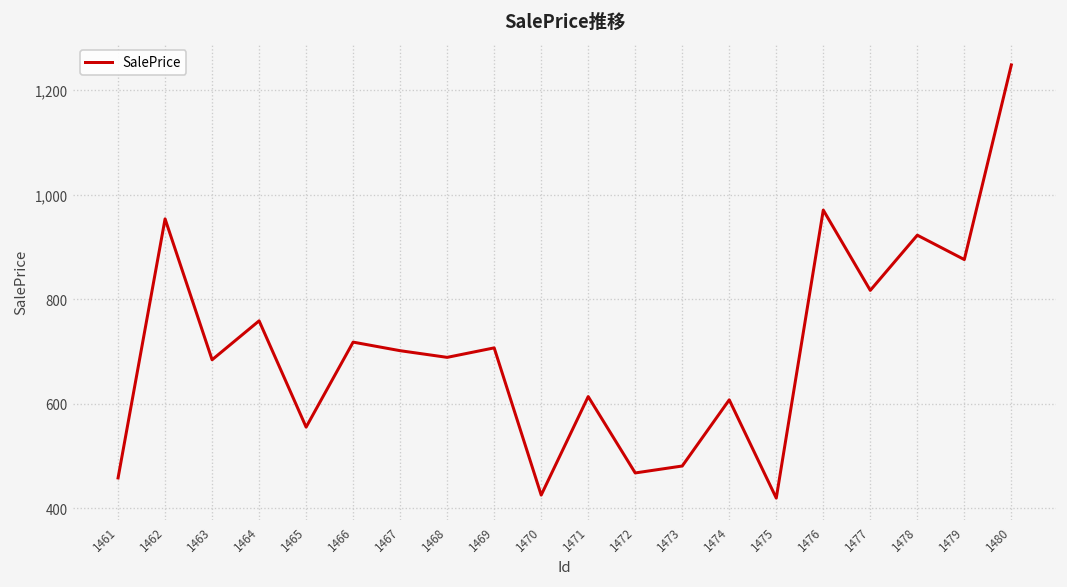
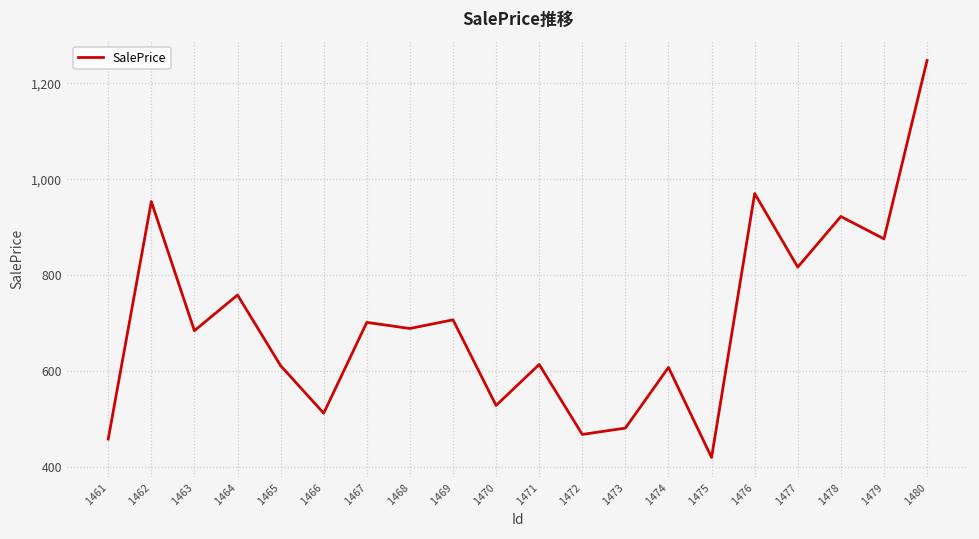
  {
    "1461": "460",
    "1462": "950",
    "1463": "680",
    "1464": "760",
-   "1465": "560",
-   "1466": "720",
+   "1465": "610",
+   "1466": "510",
    "1467": "700",
    "1468": "690",
    "1469": "710",
-   "1470": "430",
+   "1470": "530",
    "1471": "610",
    "1472": "470",
    "1473": "480",
    "1474": "610",
    "1475": "420",
    "1476": "970",
    "1477": "820",
    "1478": "920",
    "1479": "880",
    "1480": "1,250"
  }
